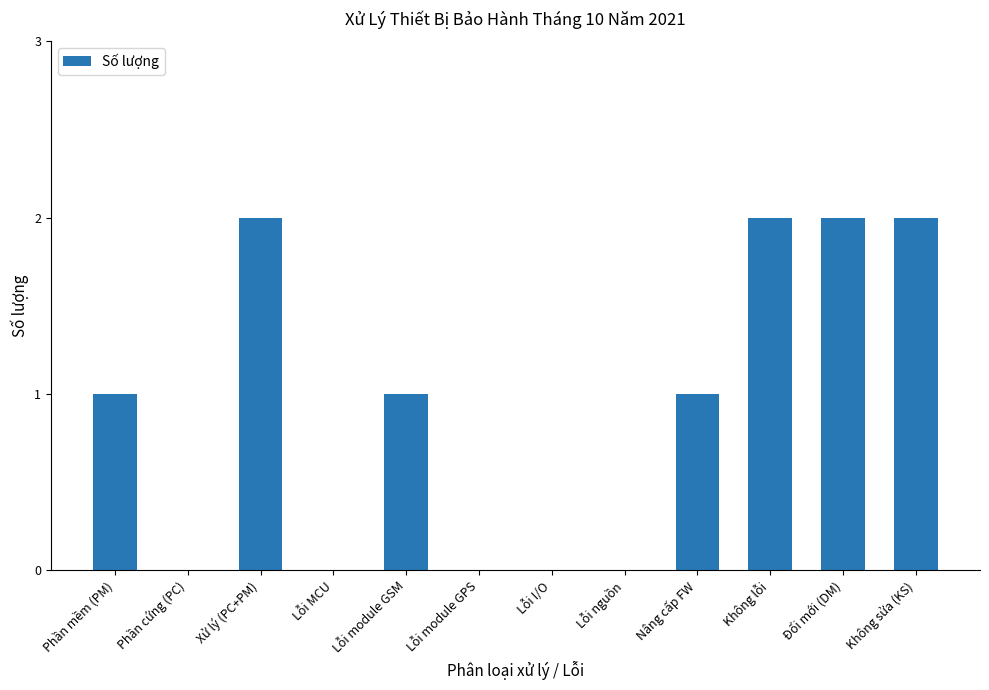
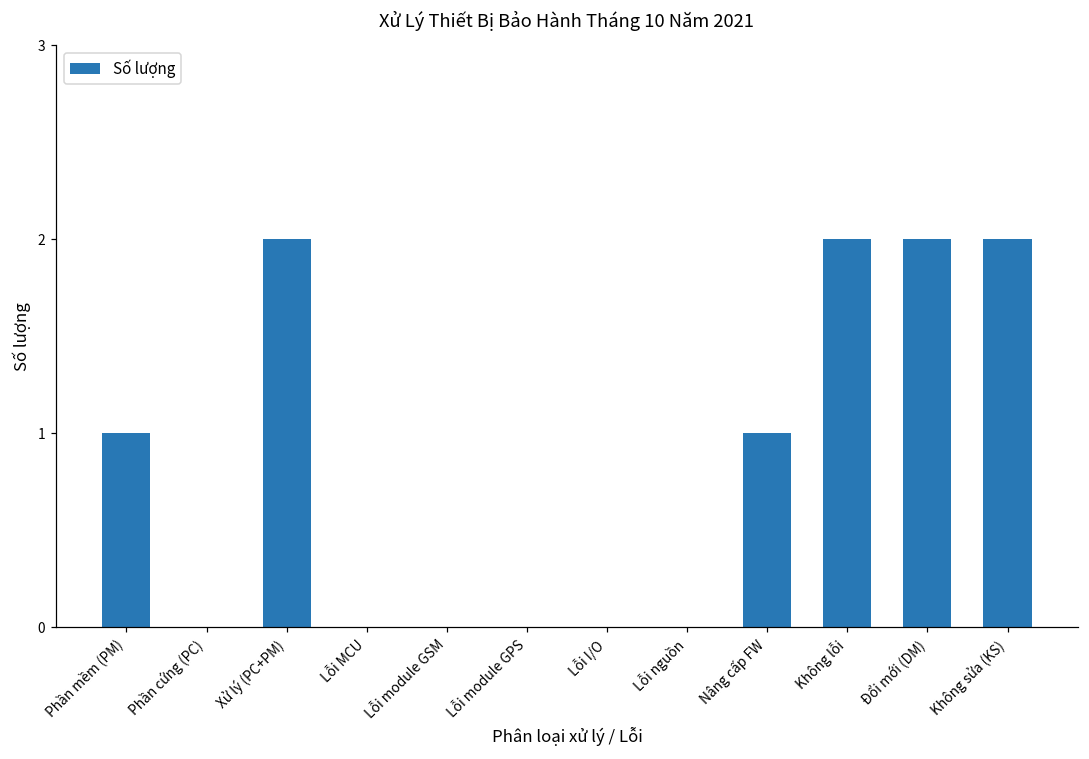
  {
    "Phần mềm (PM)": 1,
    "Phần cứng (PC)": 0,
    "Xử lý (PC+PM)": 2,
    "Lỗi MCU": 0,
-   "Lỗi module GSM": 1,
+   "Lỗi module GSM": 0,
    "Lỗi module GPS": 0,
    "Lỗi I/O": 0,
    "Lỗi nguồn": 0,
    "Nâng cấp FW": 1,
    "Không lỗi": 2,
    "Đổi mới (DM)": 2,
    "Không sửa (KS)": 2
  }
